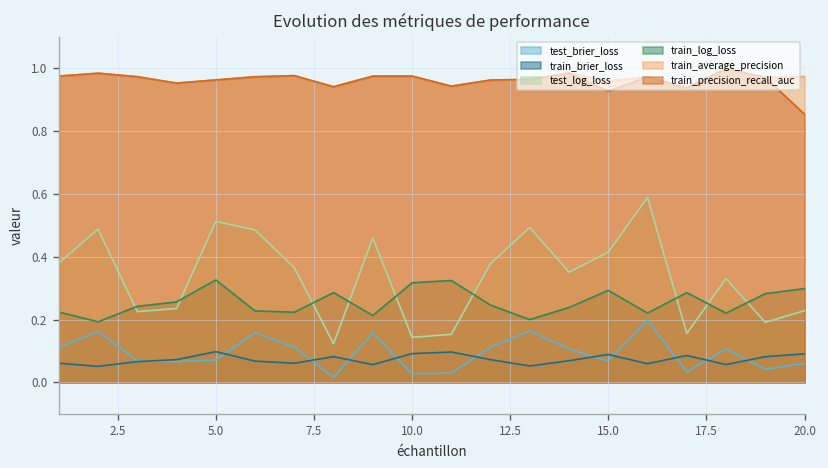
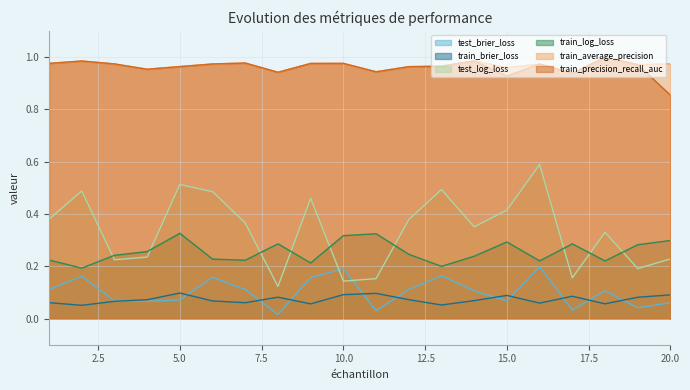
  {
    "test_brier_loss": {
      "5.0": 0.07,
-     "10.0": 0.03,
+     "10.0": 0.19,
      "15.0": 0.07,
      "20.0": 0.06
    },
    "test_log_loss": {
      "5.0": 0.51,
      "10.0": 0.14,
      "15.0": 0.41,
      "20.0": 0.23
    },
    "train_average_precision": {
      "20.0": 0.97
    },
    "train_precision_recall_auc": {
      "20.0": 0.85
    }
  }
